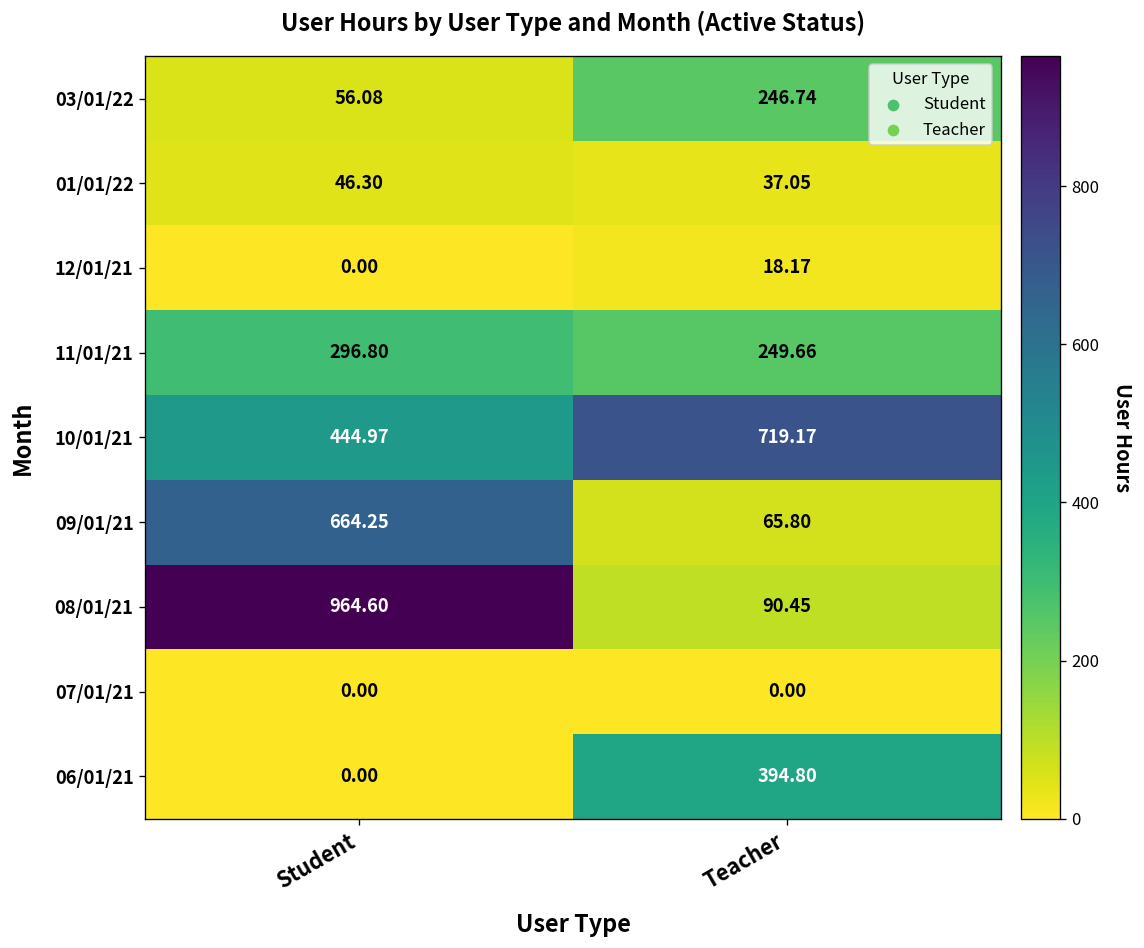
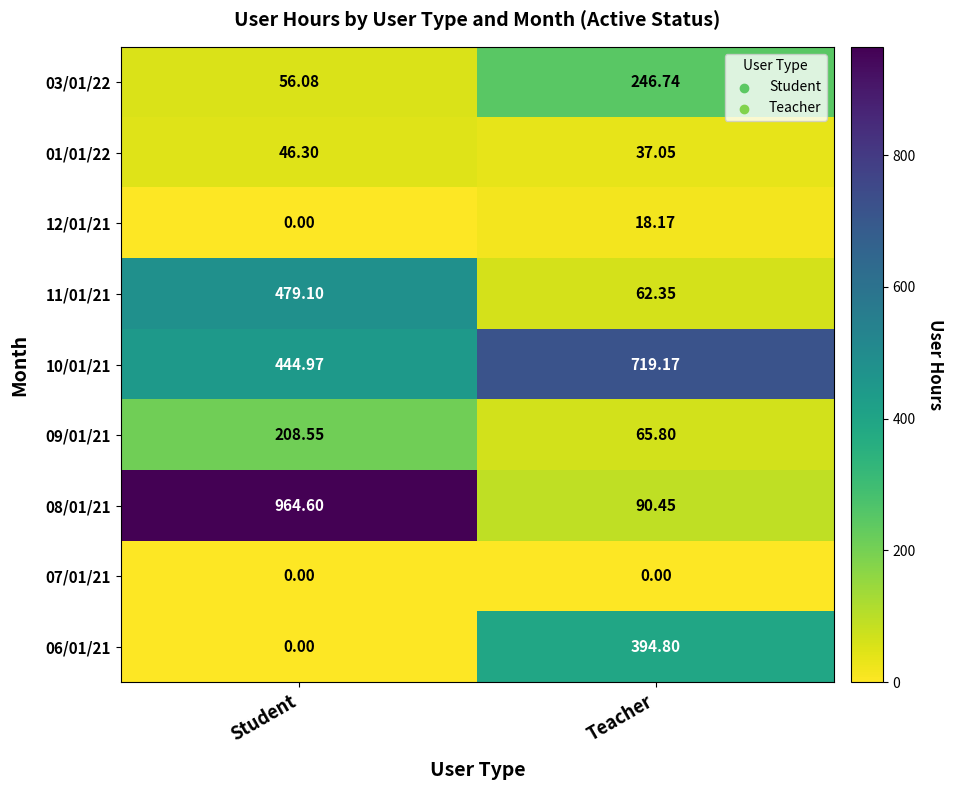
  {
    "03/01/22": {
      "Student": 56.08,
      "Teacher": 246.74
    },
    "01/01/22": {
      "Student": 46.30,
      "Teacher": 37.05
    },
    "12/01/21": {
      "Student": 0.00,
      "Teacher": 18.17
    },
    "11/01/21": {
-     "Student": 296.80,
-     "Teacher": 249.66
+     "Student": 479.10,
+     "Teacher": 62.35
    },
    "10/01/21": {
      "Student": 444.97,
      "Teacher": 719.17
    },
    "09/01/21": {
-     "Student": 664.25,
+     "Student": 208.55,
      "Teacher": 65.80
    },
    "08/01/21": {
      "Student": 964.60,
      "Teacher": 90.45
    },
    "07/01/21": {
      "Student": 0.00,
      "Teacher": 0.00
    },
    "06/01/21": {
      "Student": 0.00,
      "Teacher": 394.80
    }
  }
